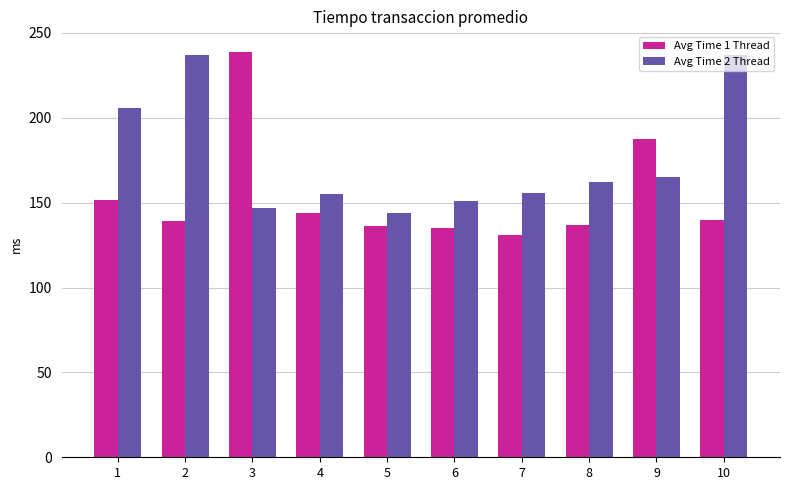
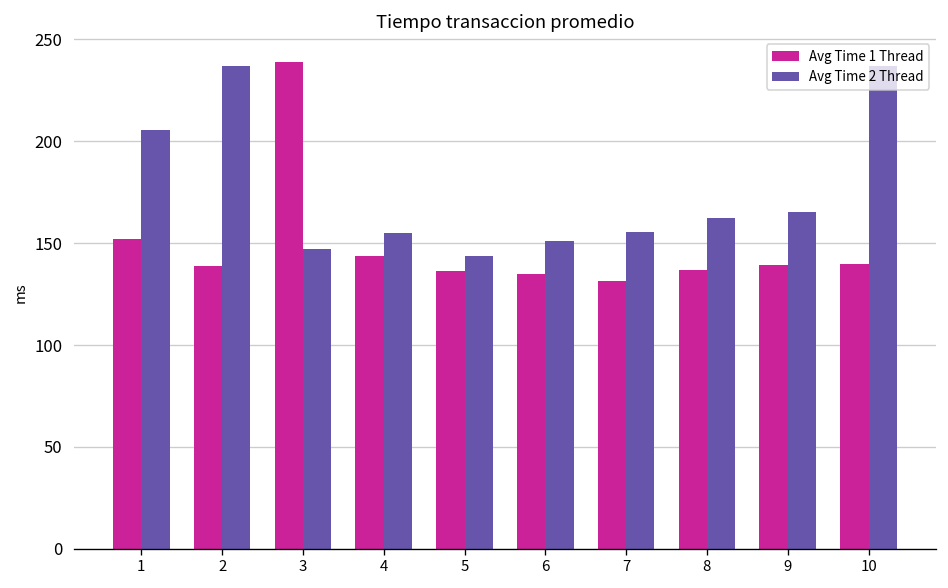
  {
    "Avg Time 1 Thread": {
      "1": 152,
      "2": 139,
      "3": 239,
      "4": 144,
      "5": 137,
      "6": 135,
      "7": 131,
      "8": 137,
-     "9": 188,
+     "9": 139,
      "10": 140
    },
    "Avg Time 2 Thread": {
      "1": 206,
      "2": 237,
      "3": 147,
      "4": 155,
      "5": 144,
      "6": 151,
      "7": 155,
      "8": 162,
      "9": 165
    }
  }
